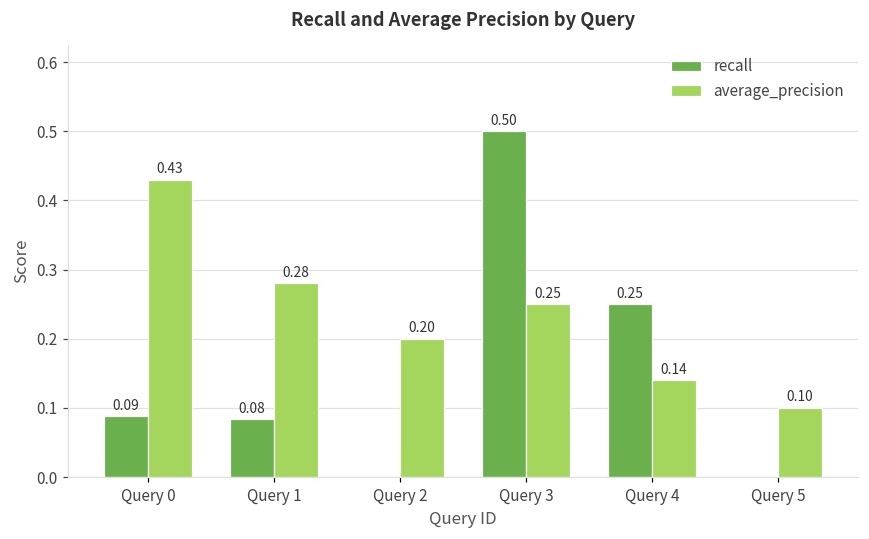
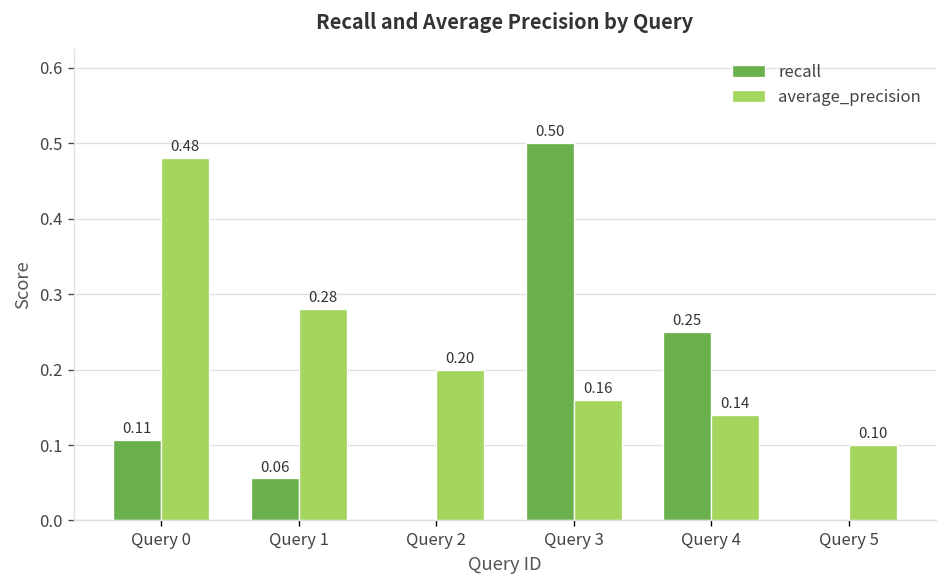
  {
    "recall": {
-     "Query 0": 0.09,
-     "Query 1": 0.08,
+     "Query 0": 0.11,
+     "Query 1": 0.06,
      "Query 3": 0.50,
      "Query 4": 0.25
    },
    "average_precision": {
-     "Query 0": 0.43,
+     "Query 0": 0.48,
      "Query 1": 0.28,
      "Query 2": 0.20,
-     "Query 3": 0.25,
+     "Query 3": 0.16,
      "Query 4": 0.14,
      "Query 5": 0.10
    }
  }
